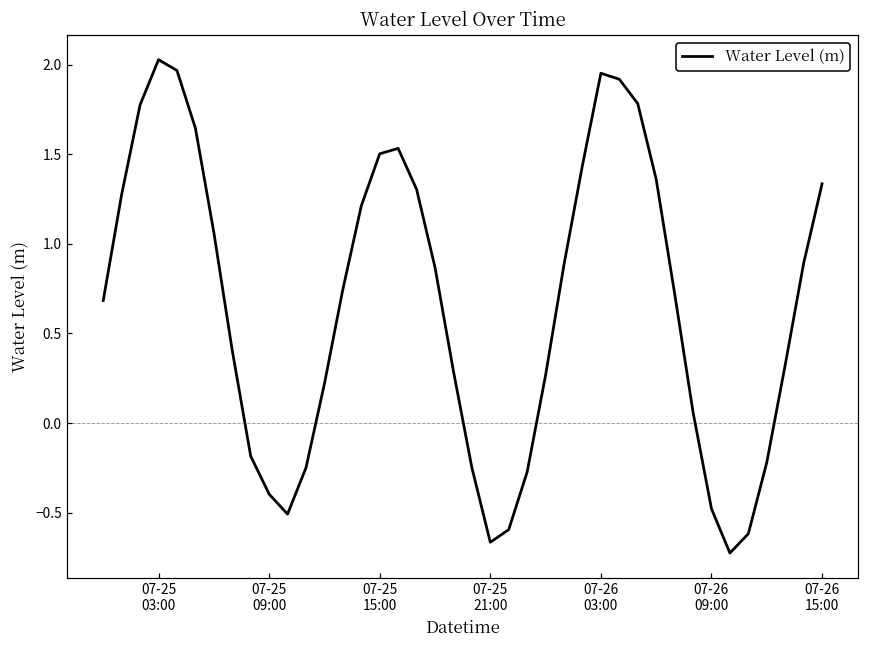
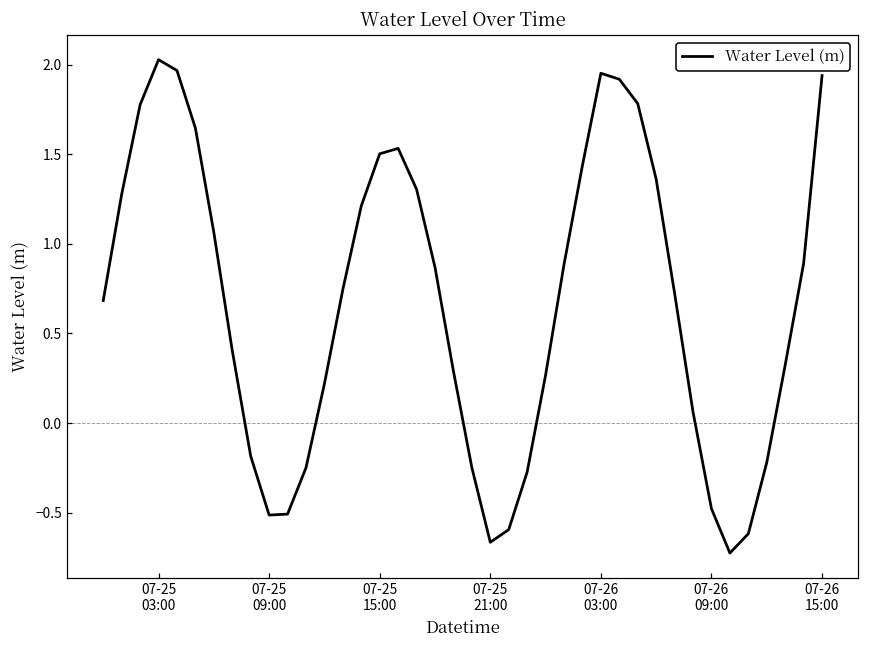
  {
    "07-25 03:00": 2.03,
-   "07-25 09:00": -0.40,
+   "07-25 09:00": -0.51,
    "07-25 15:00": 1.50,
    "07-25 21:00": -0.67,
    "07-26 03:00": 1.95,
    "07-26 09:00": -0.48,
-   "07-26 15:00": 1.33
+   "07-26 15:00": 1.94
  }
